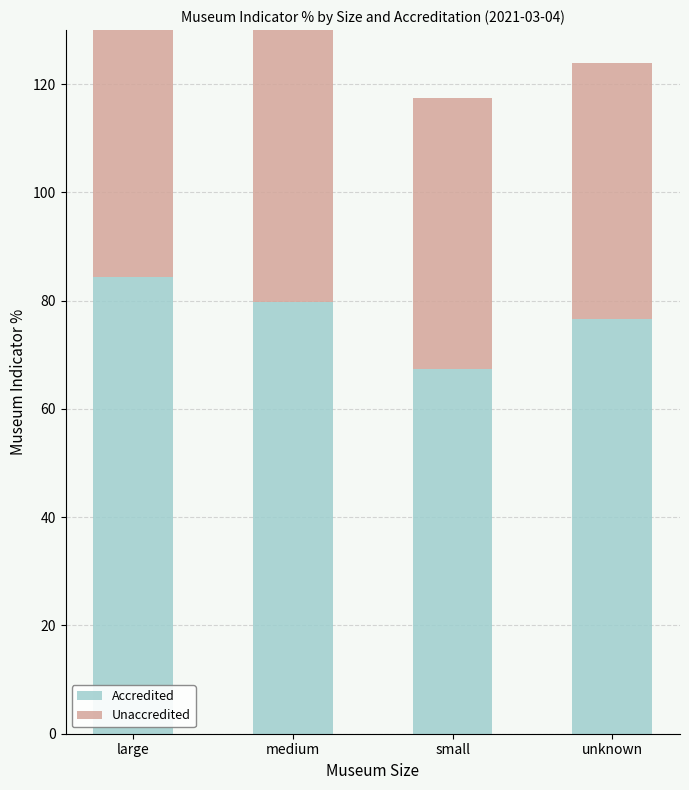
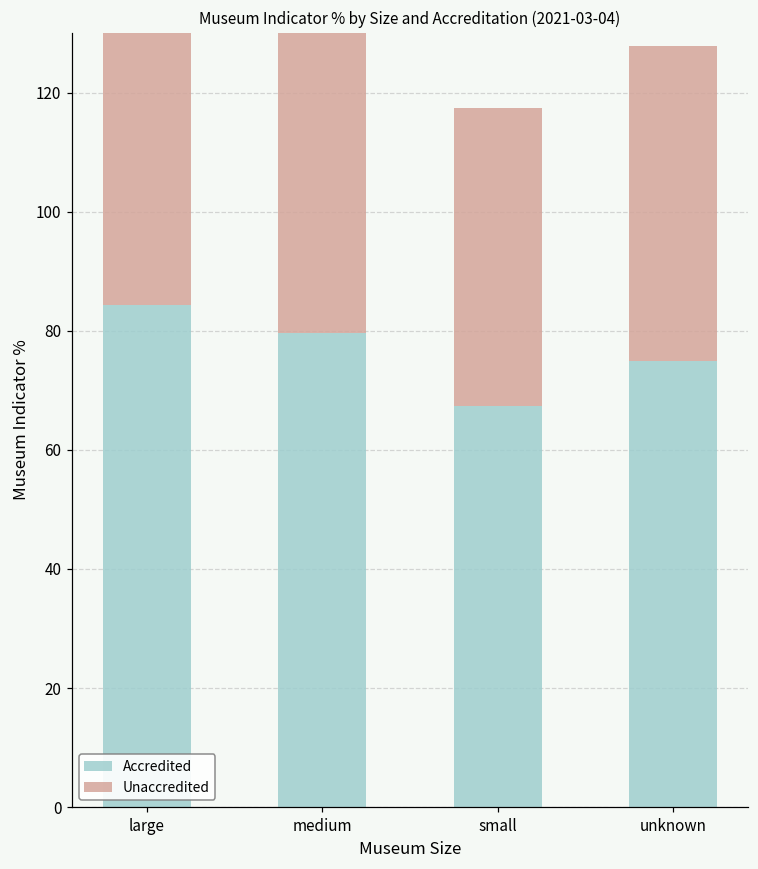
  {
    "Accredited": {
      "large": 84,
      "medium": 80,
      "small": 67,
-     "unknown": 77
+     "unknown": 75
    },
    "Unaccredited": {
      "small": 50,
-     "unknown": 47
+     "unknown": 53
    }
  }
